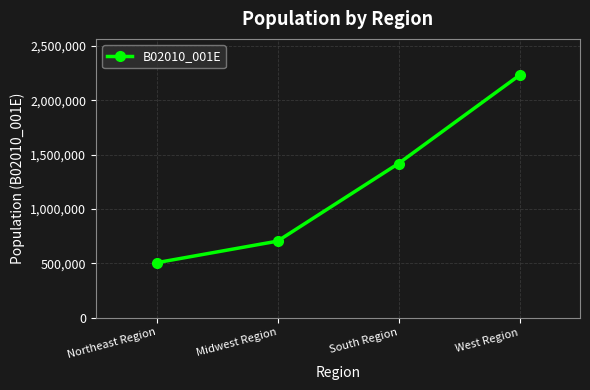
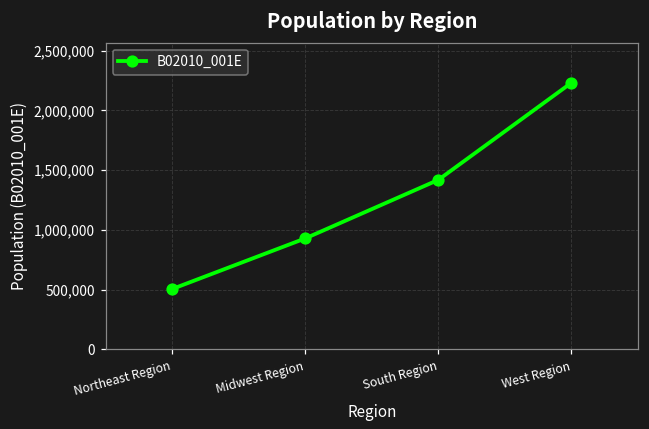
  {
    "Northeast Region": "500,000",
-   "Midwest Region": "700,000",
+   "Midwest Region": "930,000",
    "South Region": "1,420,000",
    "West Region": "2,230,000"
  }
